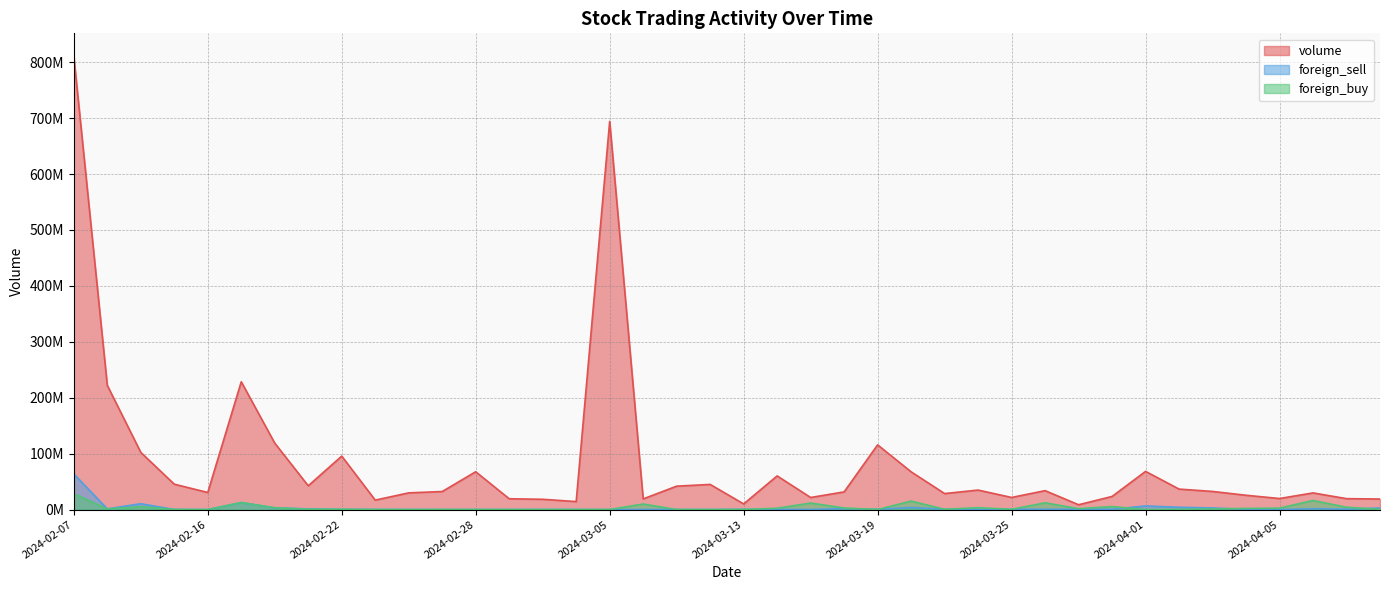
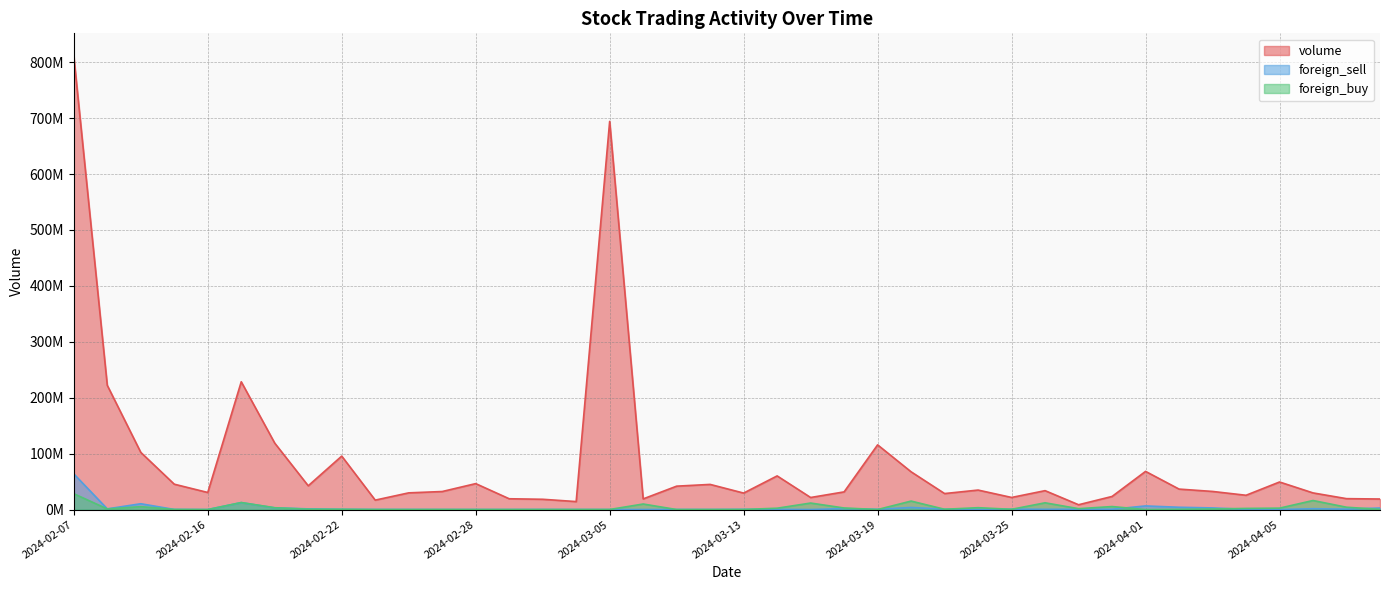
  {
    "volume": {
      "2024-02-07": 810000000,
      "2024-02-16": 30000000,
      "2024-02-22": 100000000,
-     "2024-02-28": 70000000,
+     "2024-02-28": 50000000,
      "2024-03-05": 690000000,
-     "2024-03-13": 10000000,
+     "2024-03-13": 30000000,
      "2024-03-19": 120000000,
      "2024-03-25": 20000000,
      "2024-04-01": 70000000,
-     "2024-04-05": 20000000
+     "2024-04-05": 50000000
    },
    "foreign_sell": {
      "2024-02-07": 60000000,
      "2024-04-01": 10000000
    },
    "foreign_buy": {
      "2024-02-07": 30000000,
      "2024-04-01": 0
    }
  }
